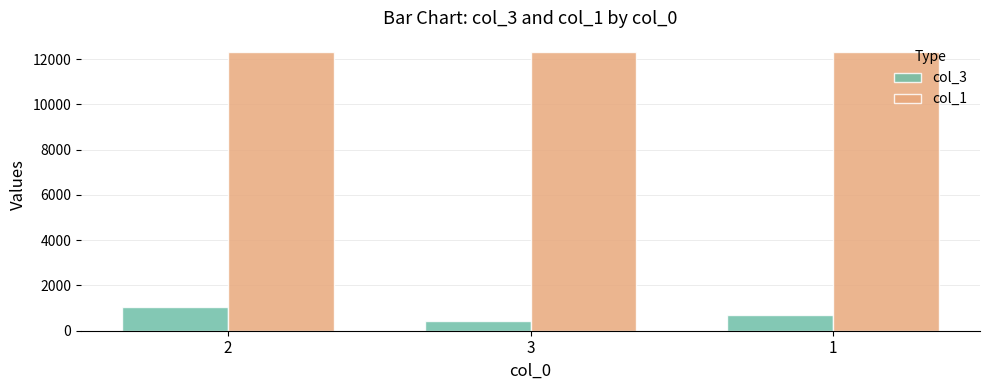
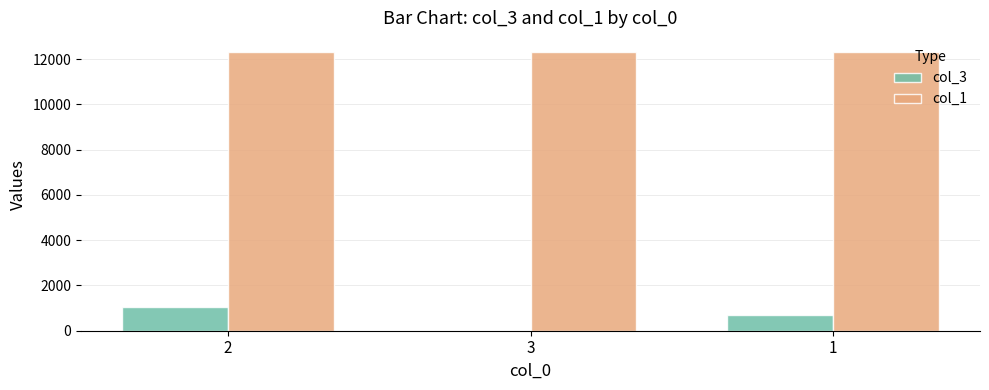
  {
    "col_3": {
      "2": 1100,
-     "3": 400,
+     "3": 0,
      "1": 700
    },
    "col_1": {
      "2": 12300,
      "3": 12300,
      "1": 12300
    }
  }
